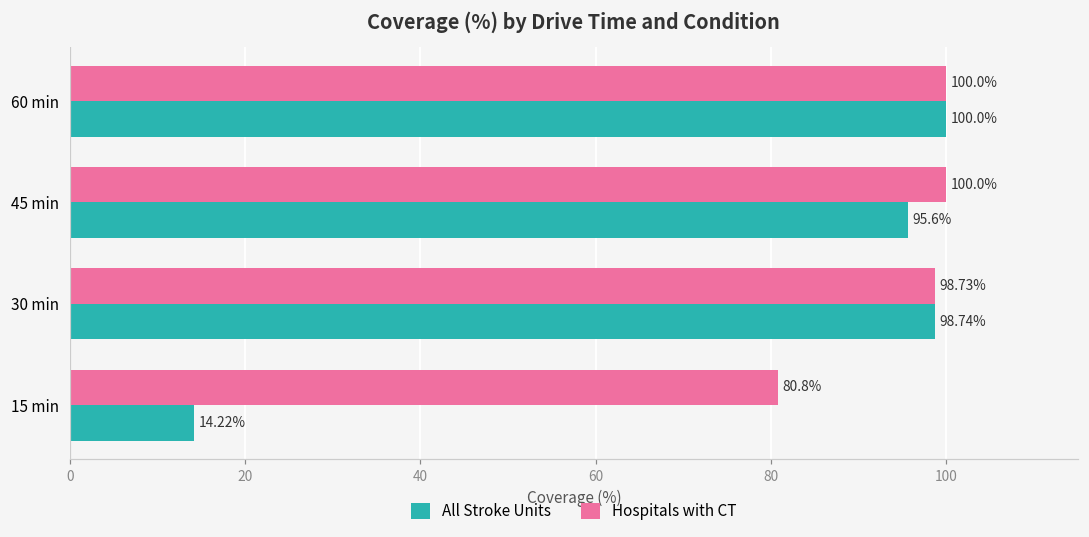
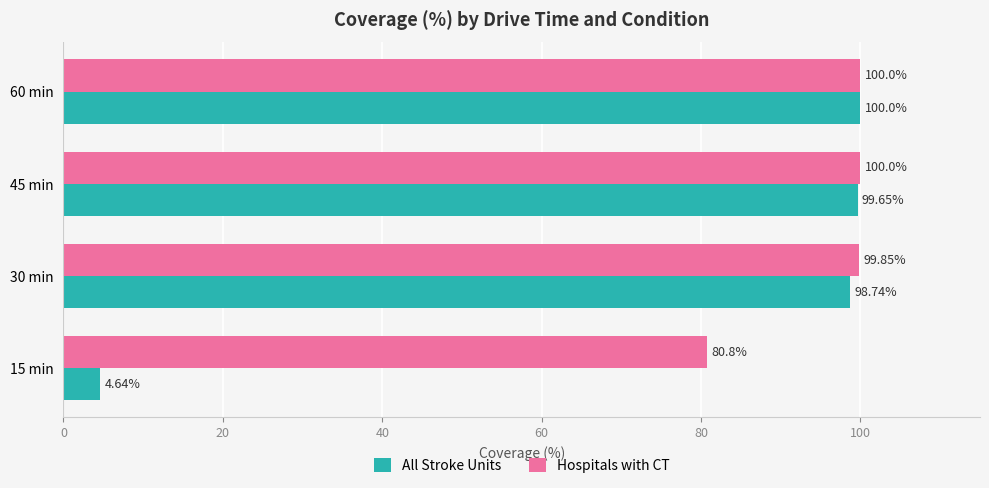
  {
    "All Stroke Units": {
      "60 min": "100.0%",
-     "45 min": "95.6%",
+     "45 min": "99.65%",
      "30 min": "98.74%",
-     "15 min": "14.22%"
+     "15 min": "4.64%"
    },
    "Hospitals with CT": {
      "60 min": "100.0%",
      "45 min": "100.0%",
-     "30 min": "98.73%",
+     "30 min": "99.85%",
      "15 min": "80.8%"
    }
  }
